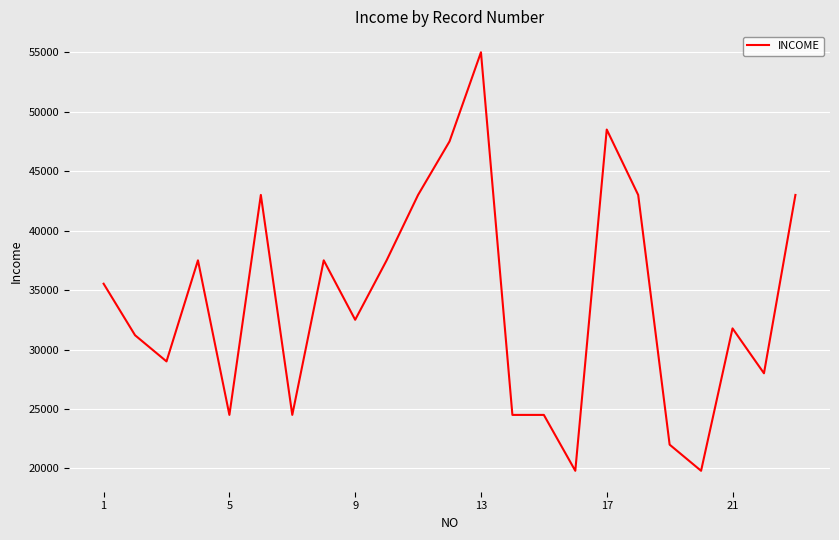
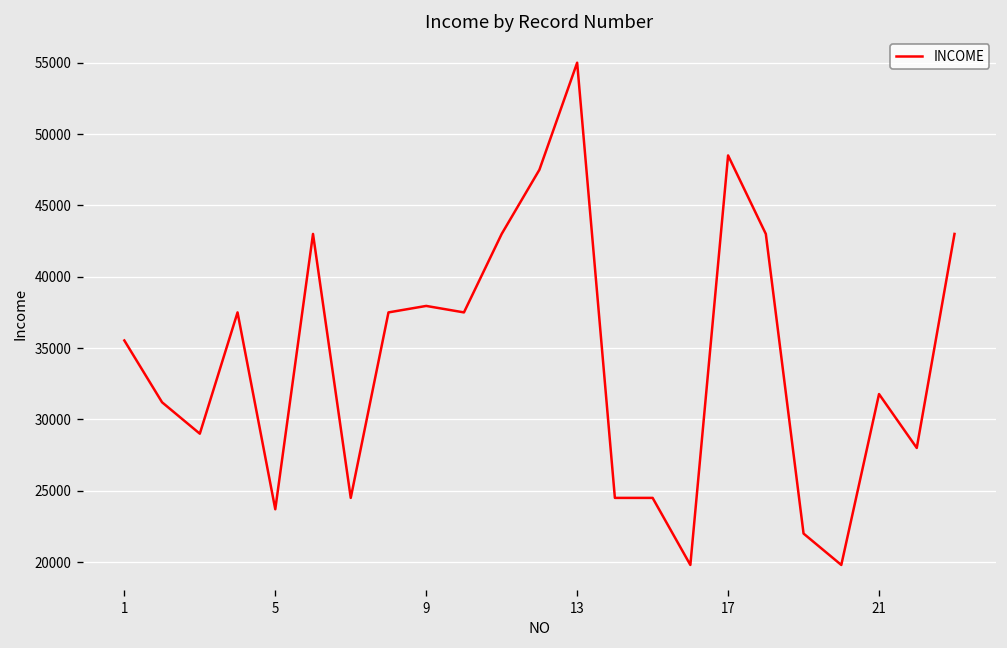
  {
    "1": 35500,
-   "5": 24500,
-   "9": 32500,
+   "5": 23700,
+   "9": 38000,
    "13": 55000,
    "17": 48500,
    "21": 31800
  }
